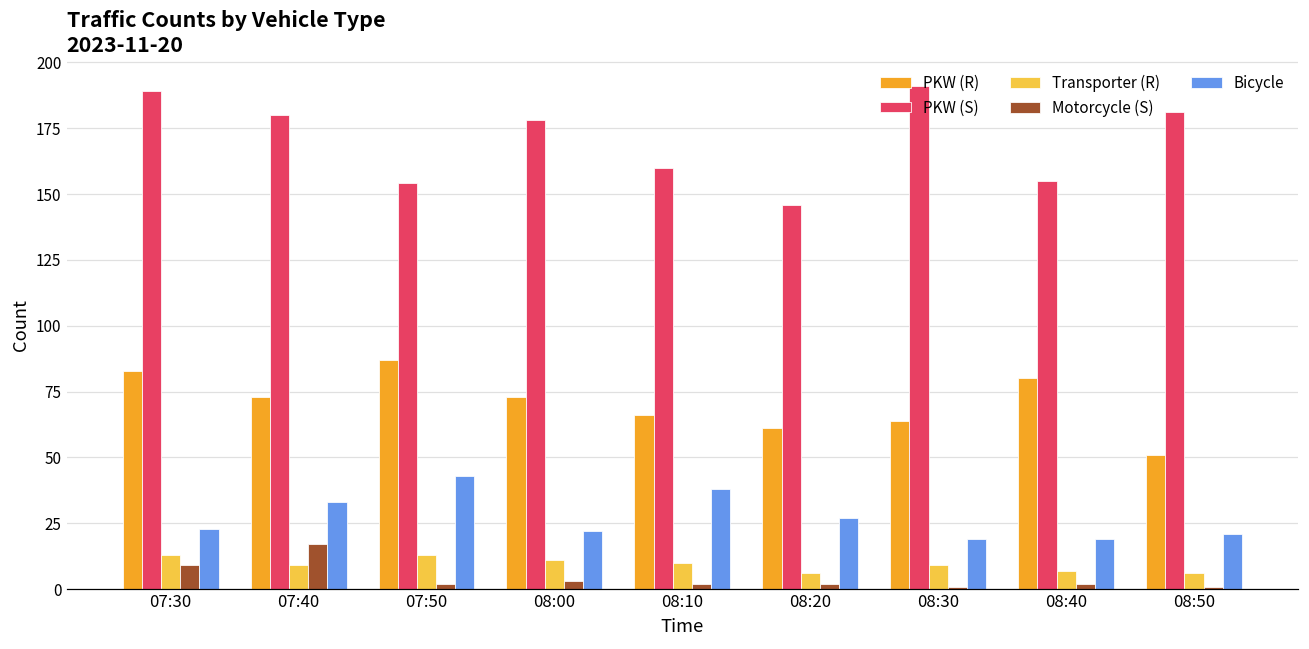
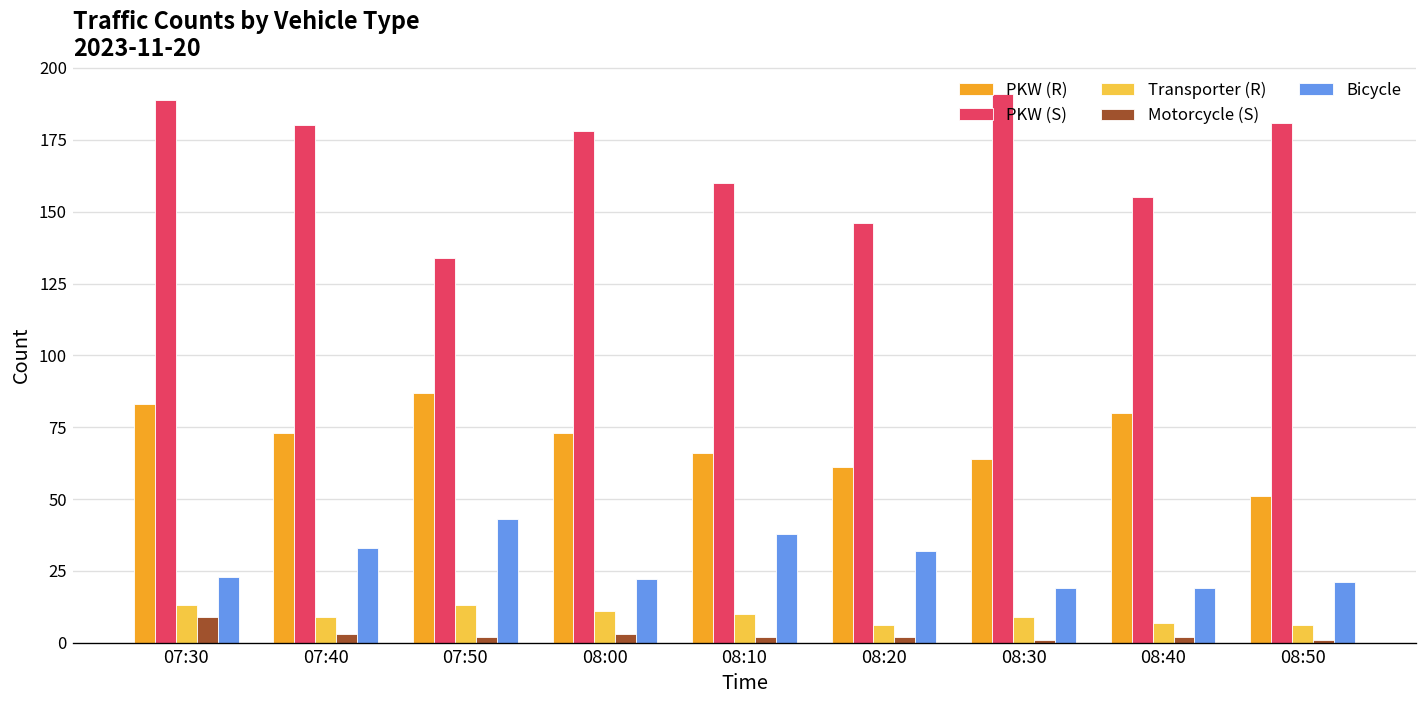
  {
    "PKW (S)": {
      "07:30": 189,
      "07:40": 180,
-     "07:50": 154,
+     "07:50": 134,
      "08:00": 178,
      "08:10": 160,
      "08:20": 146,
      "08:30": 191,
      "08:40": 155,
      "08:50": 181
    },
    "Motorcycle (S)": {
      "07:30": 9,
-     "07:40": 17,
+     "07:40": 3,
      "07:50": 2,
      "08:00": 3,
      "08:10": 2,
      "08:20": 2,
      "08:40": 2
    },
    "Bicycle": {
      "07:30": 23,
      "07:40": 33,
      "07:50": 43,
      "08:00": 22,
      "08:10": 38,
-     "08:20": 27,
+     "08:20": 32,
      "08:30": 19,
      "08:40": 19,
      "08:50": 21
    }
  }
